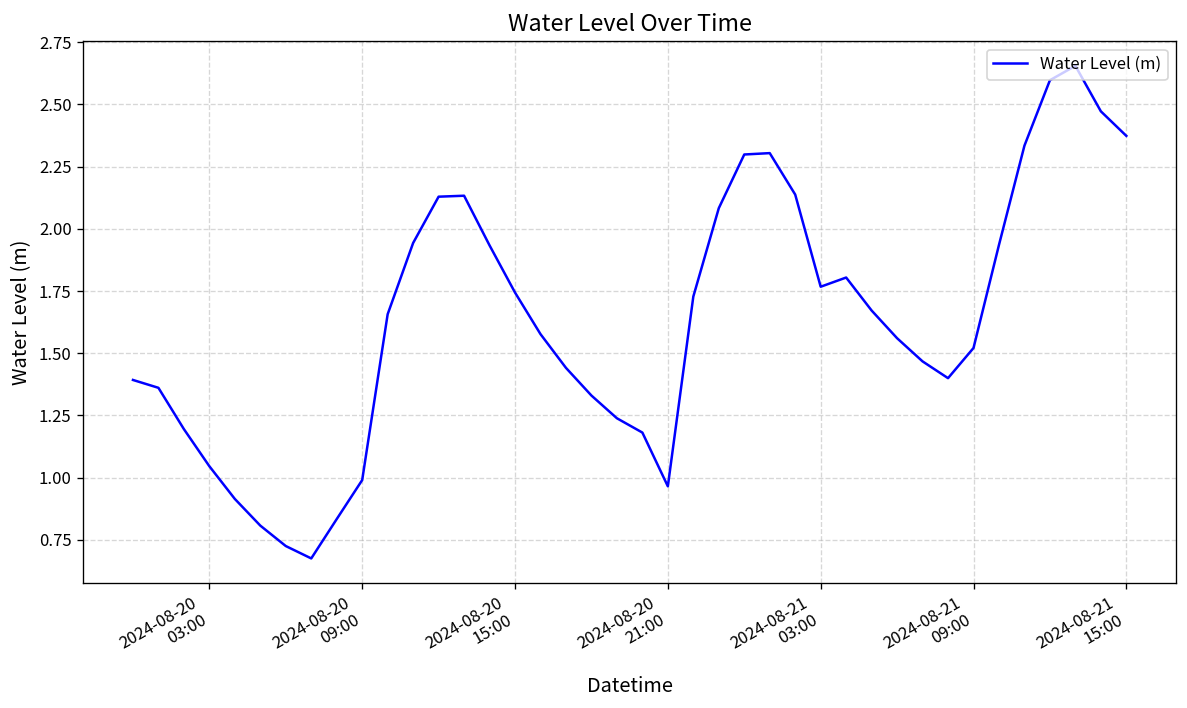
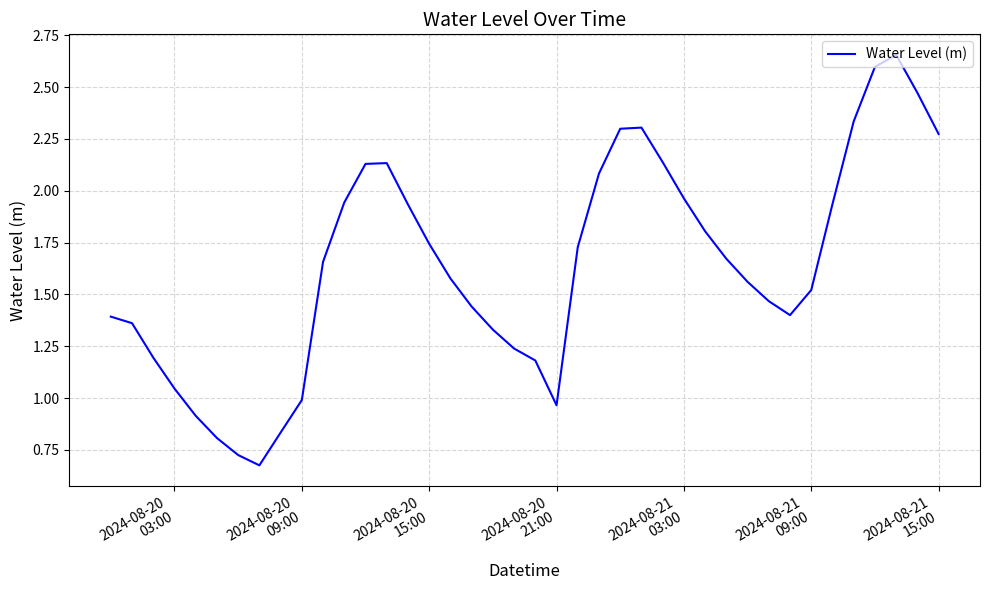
  {
    "2024-08-20 03:00": 1.05,
    "2024-08-20 09:00": 0.99,
    "2024-08-20 15:00": 1.74,
    "2024-08-20 21:00": 0.97,
-   "2024-08-21 03:00": 1.77,
+   "2024-08-21 03:00": 1.96,
    "2024-08-21 09:00": 1.52,
-   "2024-08-21 15:00": 2.37
+   "2024-08-21 15:00": 2.27
  }
